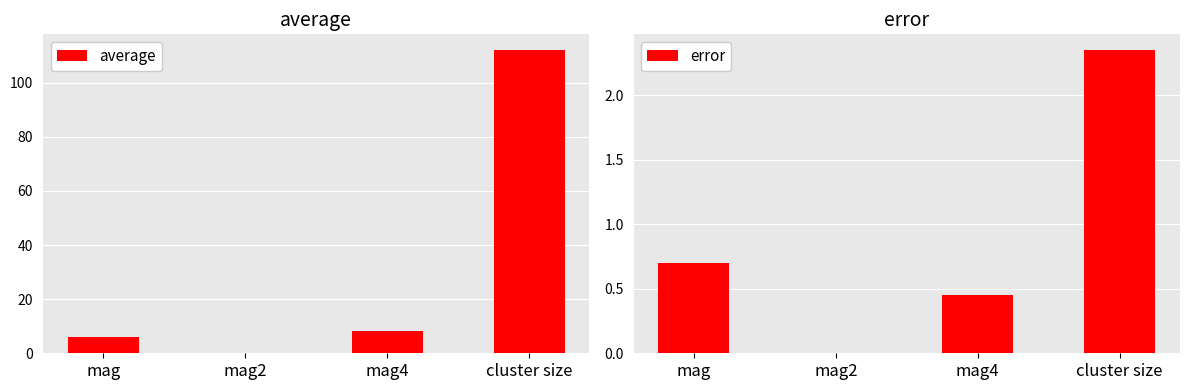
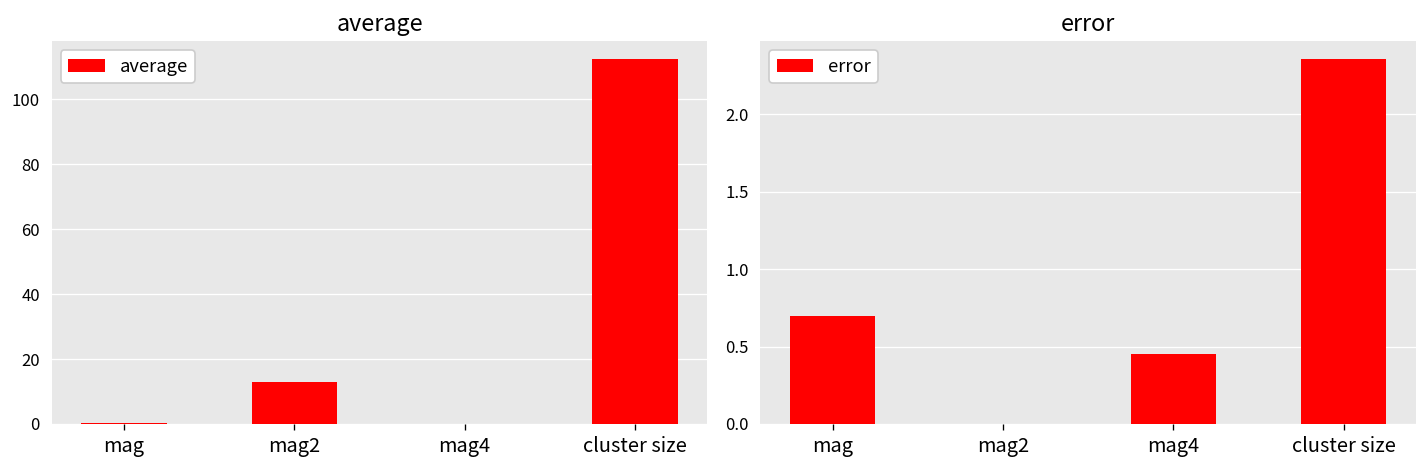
  {
    "average": {
-     "mag": 6,
-     "mag2": 0,
-     "mag4": 8,
+     "mag": 0,
+     "mag2": 13,
+     "mag4": 0,
      "cluster size": 112
    },
    "error": {
      "mag": 0.70,
      "mag4": 0.45,
      "cluster size": 2.35
    }
  }
